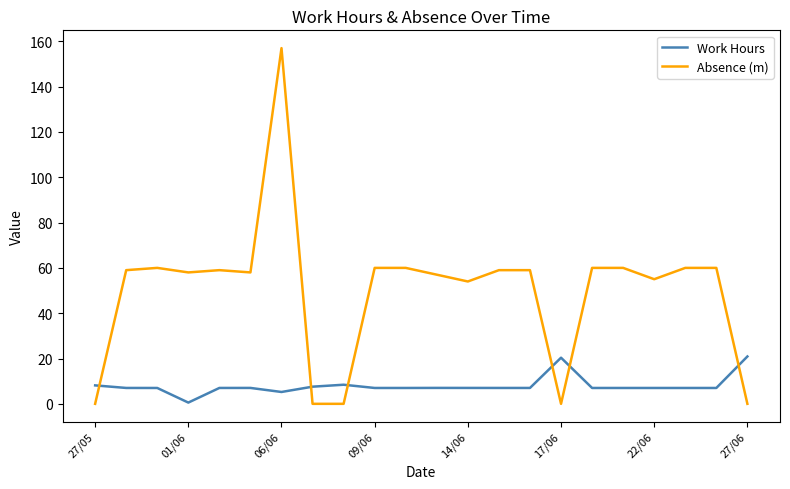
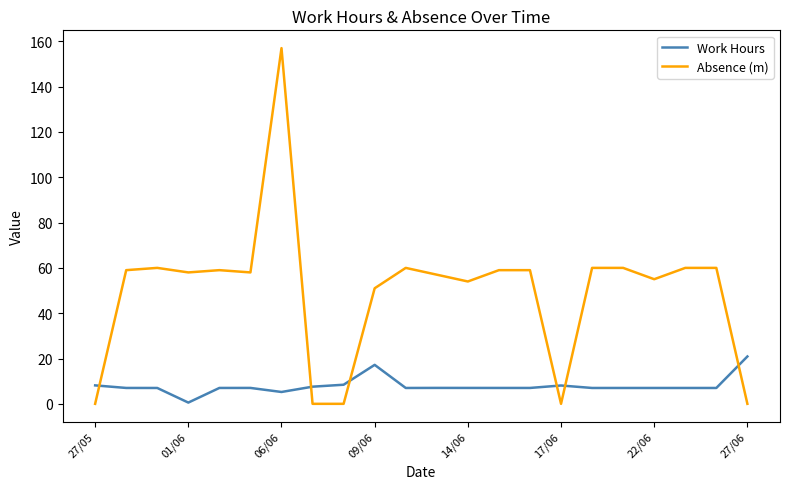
  {
    "Work Hours": {
      "27/05": 8,
      "01/06": 1,
      "06/06": 5,
-     "09/06": 7,
+     "09/06": 17,
      "14/06": 7,
-     "17/06": 20,
+     "17/06": 8,
      "22/06": 7,
      "27/06": 21
    },
    "Absence (m)": {
      "27/05": 0,
      "01/06": 58,
      "06/06": 157,
-     "09/06": 60,
+     "09/06": 51,
      "14/06": 54,
      "17/06": 0,
      "22/06": 55,
      "27/06": 0
    }
  }
